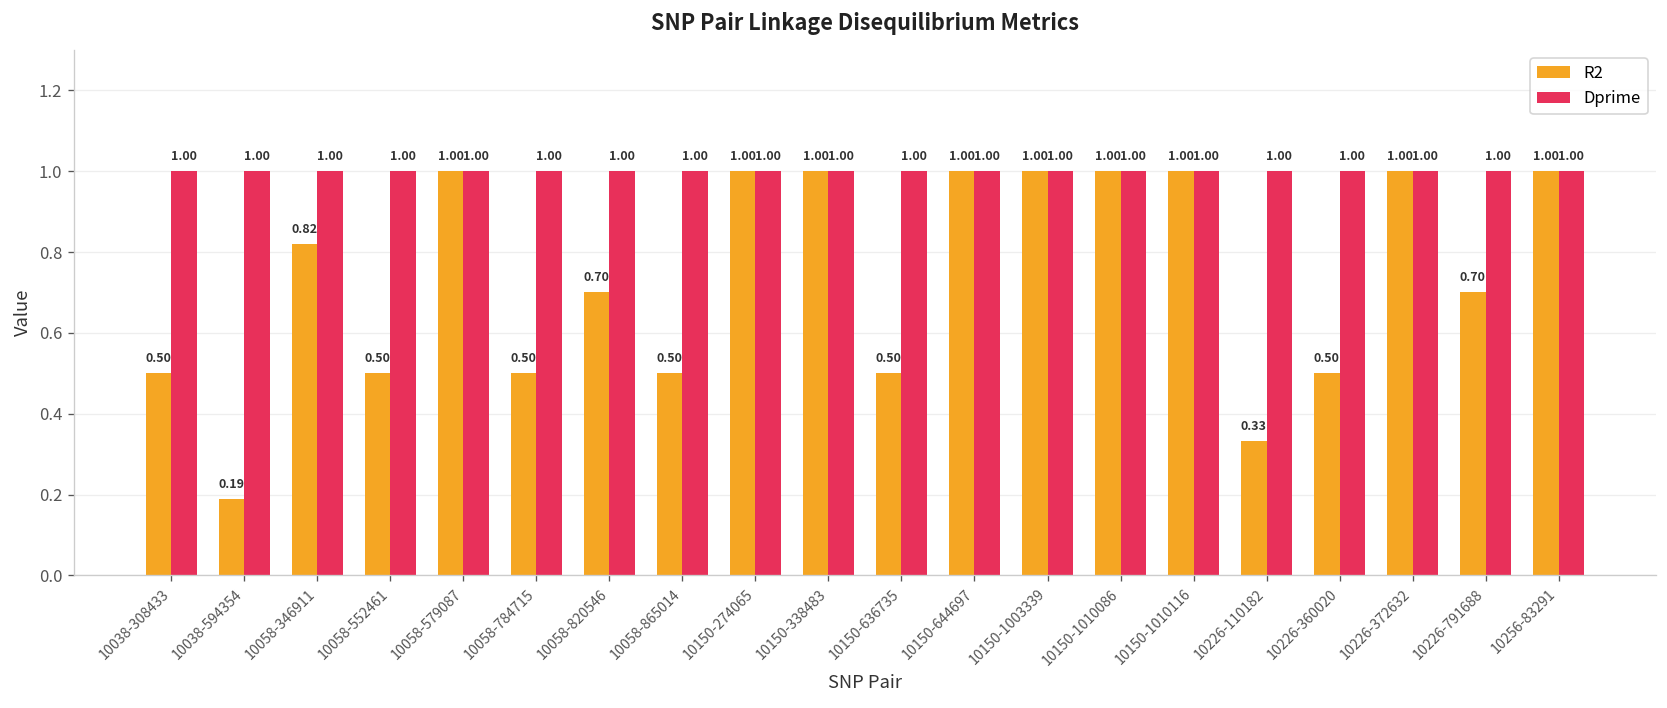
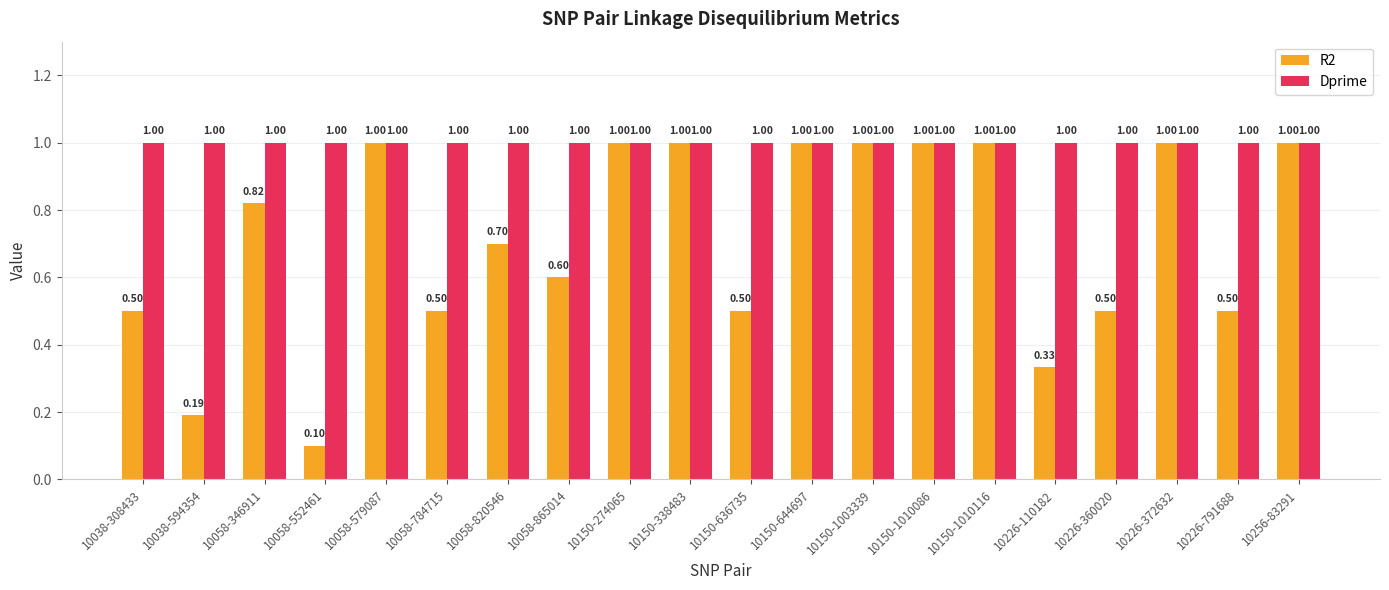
  {
    "R2": {
      "10038-308433": 0.50,
      "10038-594354": 0.19,
      "10058-346911": 0.82,
-     "10058-552461": 0.50,
+     "10058-552461": 0.10,
      "10058-579087": 1.00,
      "10058-784715": 0.50,
      "10058-820546": 0.70,
-     "10058-865014": 0.50,
+     "10058-865014": 0.60,
      "10150-274065": 1.00,
      "10150-338483": 1.00,
      "10150-636735": 0.50,
      "10150-644697": 1.00,
      "10150-1003339": 1.00,
      "10150-1010086": 1.00,
      "10150-1010116": 1.00,
      "10226-110182": 0.33,
      "10226-360020": 0.50,
      "10226-372632": 1.00,
-     "10226-791688": 0.70,
+     "10226-791688": 0.50,
      "10256-83291": 1.00
    },
    "Dprime": {
      "10038-308433": 1.00,
      "10038-594354": 1.00,
      "10058-346911": 1.00,
      "10058-552461": 1.00,
      "10058-579087": 1.00,
      "10058-784715": 1.00,
      "10058-820546": 1.00,
      "10058-865014": 1.00,
      "10150-274065": 1.00,
      "10150-338483": 1.00,
      "10150-636735": 1.00,
      "10150-644697": 1.00,
      "10150-1003339": 1.00,
      "10150-1010086": 1.00,
      "10150-1010116": 1.00,
      "10226-110182": 1.00,
      "10226-360020": 1.00,
      "10226-372632": 1.00,
      "10226-791688": 1.00,
      "10256-83291": 1.00
    }
  }
